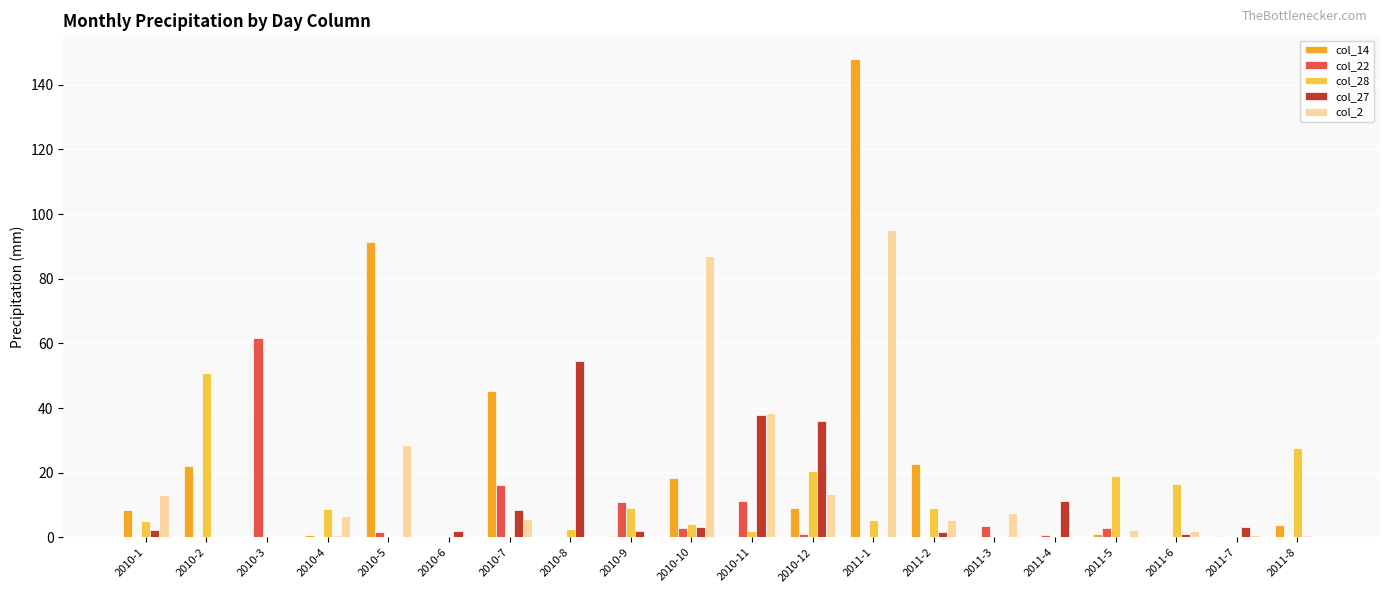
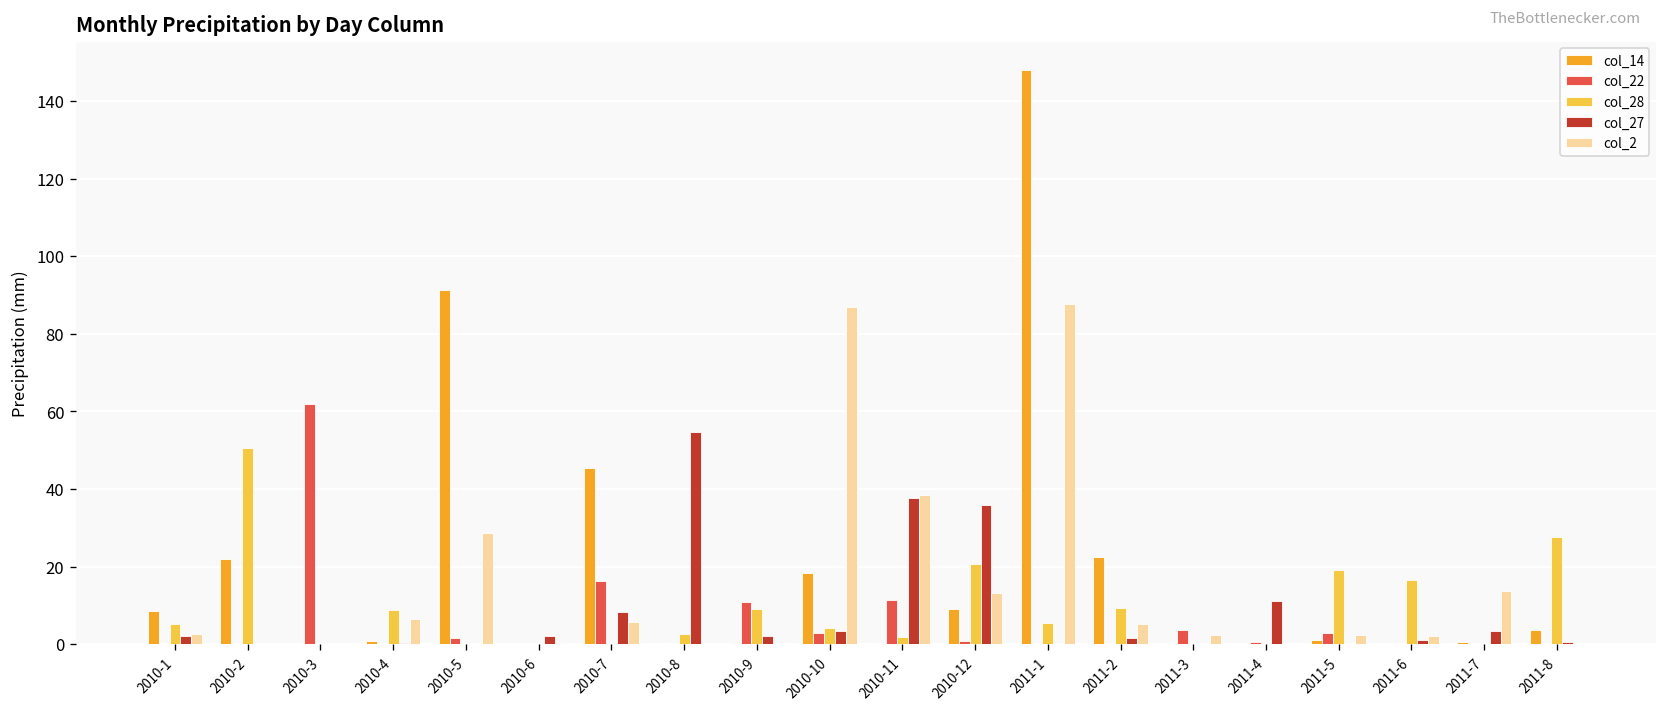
  {
    "col_2": {
-     "2010-1": 13,
+     "2010-1": 3,
      "2010-2": 0,
      "2010-3": 0,
      "2010-4": 7,
      "2010-5": 29,
      "2010-7": 6,
      "2010-8": 0,
      "2010-10": 87,
      "2010-11": 38,
      "2010-12": 13,
-     "2011-1": 95,
+     "2011-1": 88,
      "2011-2": 5,
-     "2011-3": 8,
+     "2011-3": 2,
      "2011-4": 0,
      "2011-5": 2,
      "2011-6": 2,
-     "2011-7": 1,
+     "2011-7": 14,
      "2011-8": 0
    }
  }
